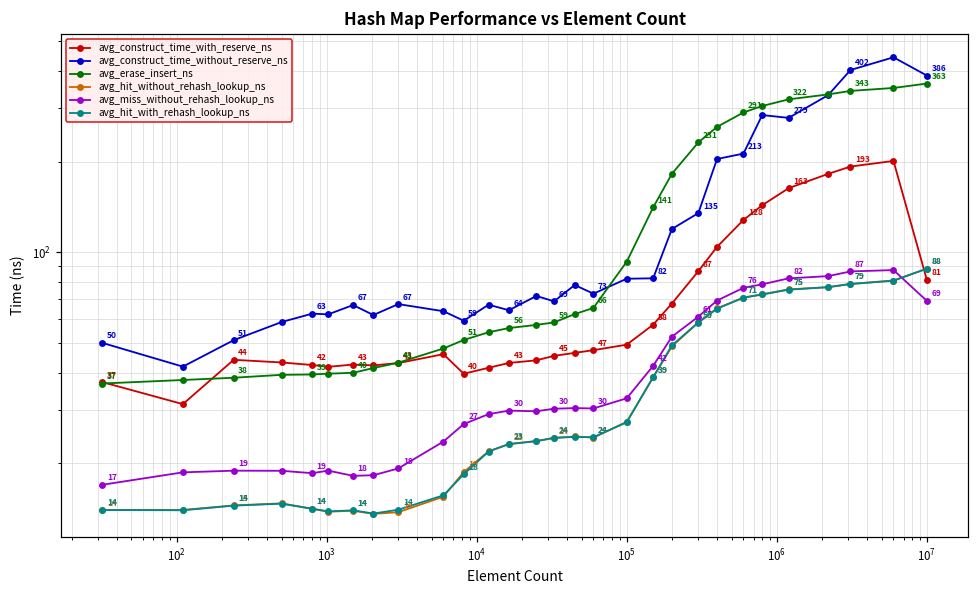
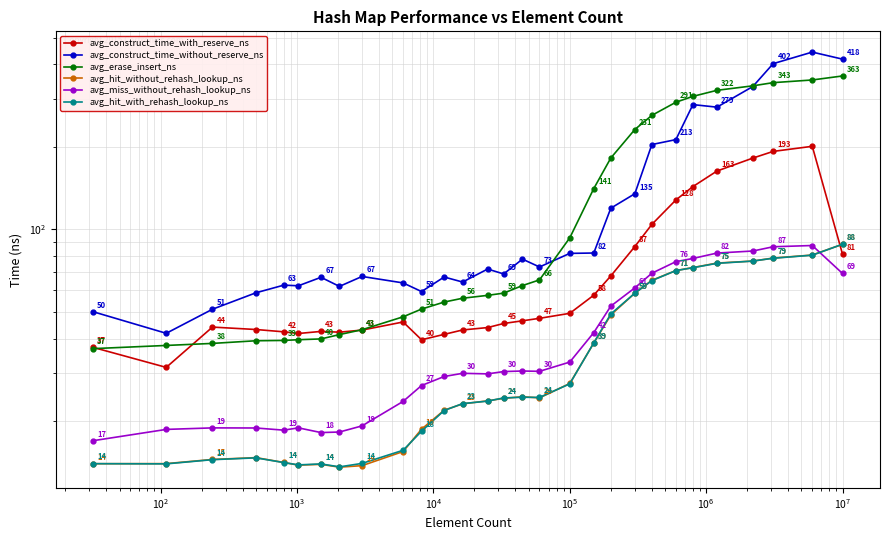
  {
    "avg_construct_time_with_reserve_ns": {
      "10^7": 81
    },
    "avg_construct_time_without_reserve_ns": {
-     "10^7": 386
+     "10^7": 418
    },
    "avg_miss_without_rehash_lookup_ns": {
      "10^7": 69
    }
  }
